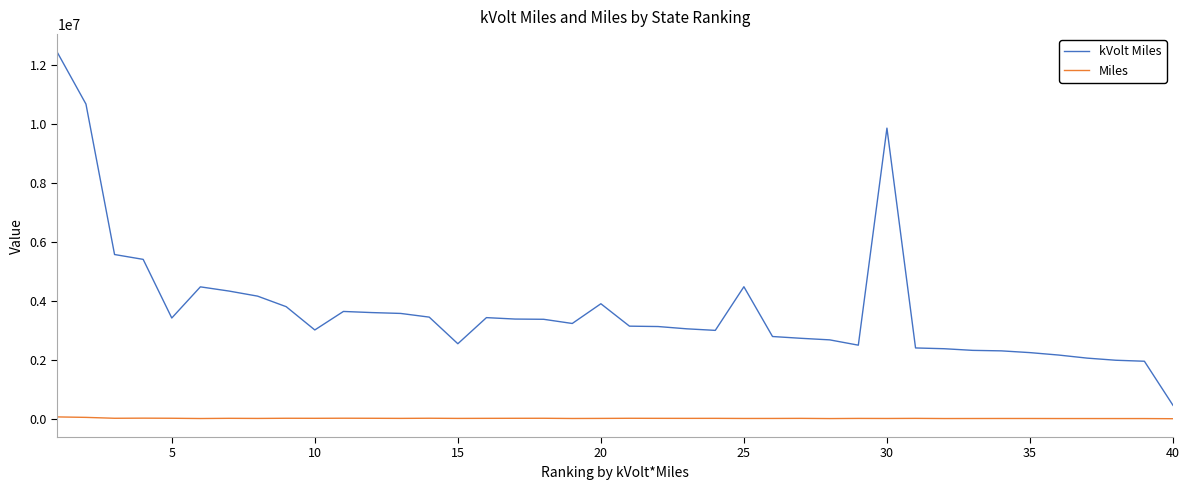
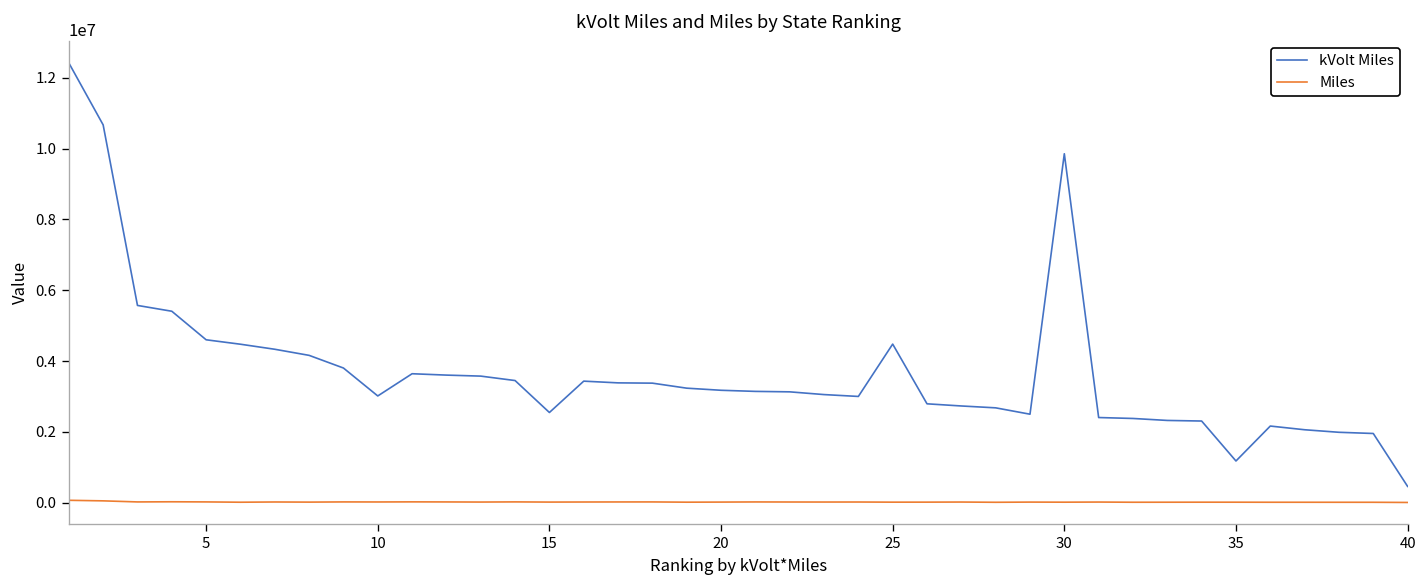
  {
    "kVolt Miles": {
-     "5": 3400000,
+     "5": 4600000,
      "10": 3000000,
      "15": 2500000,
-     "20": 3900000,
+     "20": 3200000,
      "25": 4500000,
      "30": 9900000,
-     "35": 2200000,
+     "35": 1200000,
      "40": 500000
    },
    "Miles": {
      "5": 0,
      "10": 0,
      "15": 0,
      "20": 0,
      "25": 0,
      "30": 0,
      "35": 0,
      "40": 0
    }
  }
